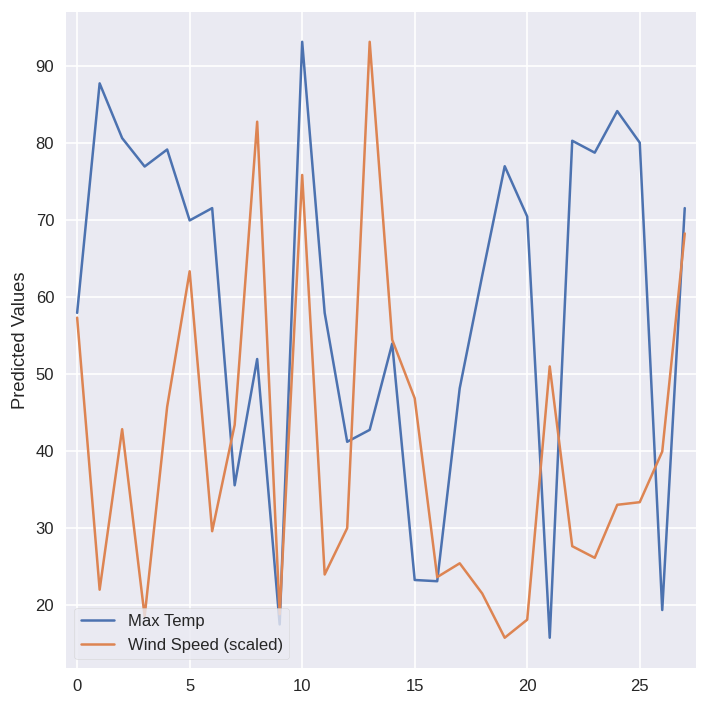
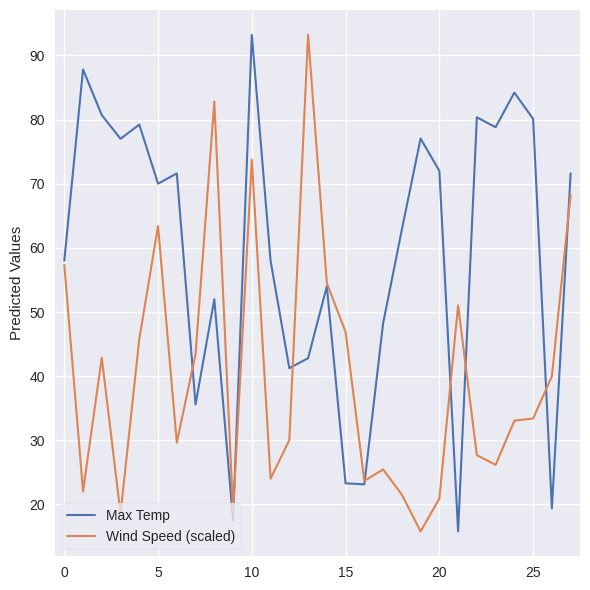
  {
    "Max Temp": {
      "0": 58,
      "5": 70,
      "10": 93,
      "15": 23,
-     "20": 71,
+     "20": 72,
      "25": 80
    },
    "Wind Speed (scaled)": {
      "0": 57,
      "5": 63,
-     "10": 76,
+     "10": 74,
      "15": 47,
-     "20": 18,
+     "20": 21,
      "25": 33
    }
  }
